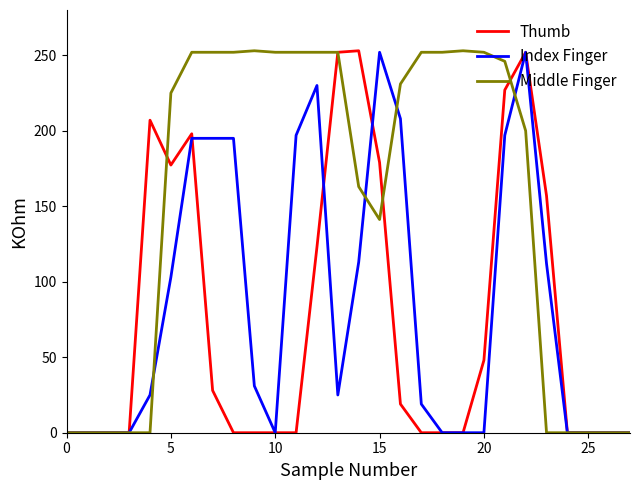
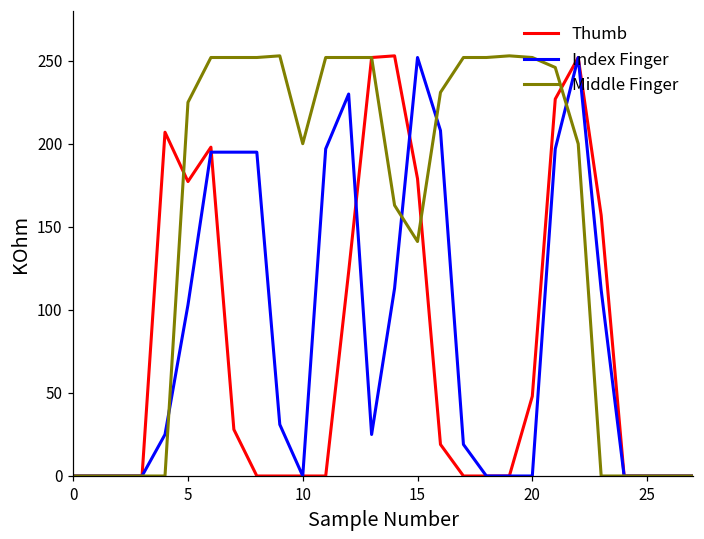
  {
    "Thumb": {
      "5": 177,
      "15": 179,
      "20": 48
    },
    "Index Finger": {
      "5": 103,
      "15": 252,
      "20": 0
    },
    "Middle Finger": {
      "5": 225,
-     "10": 252,
+     "10": 200,
      "15": 141,
      "20": 252
    }
  }
